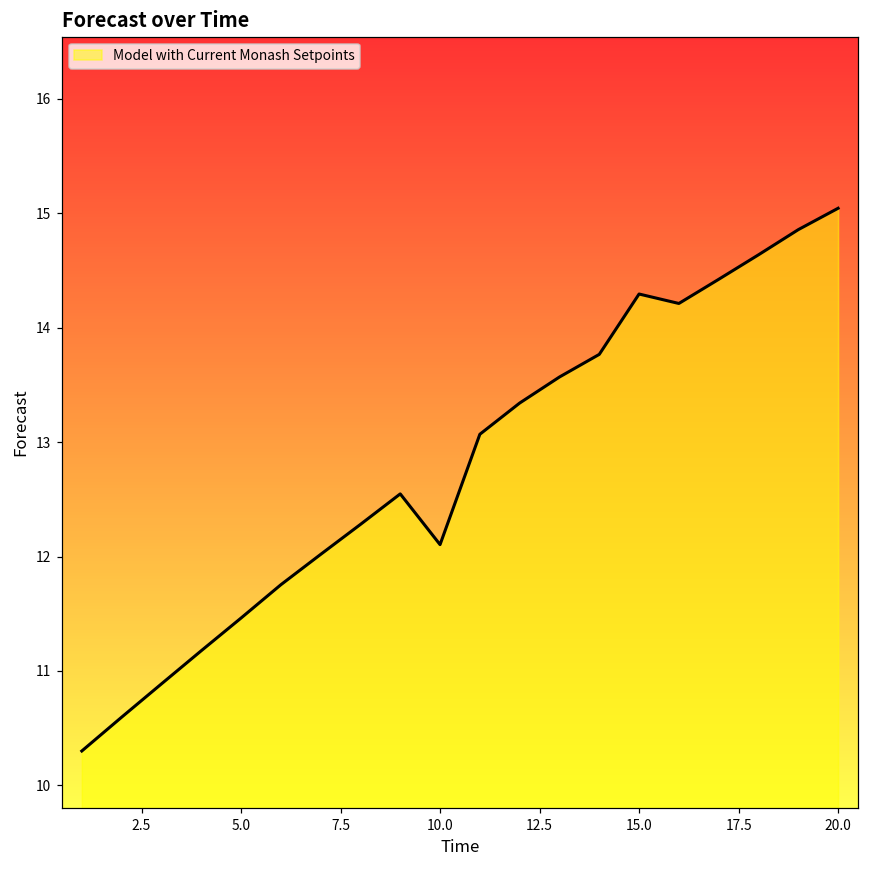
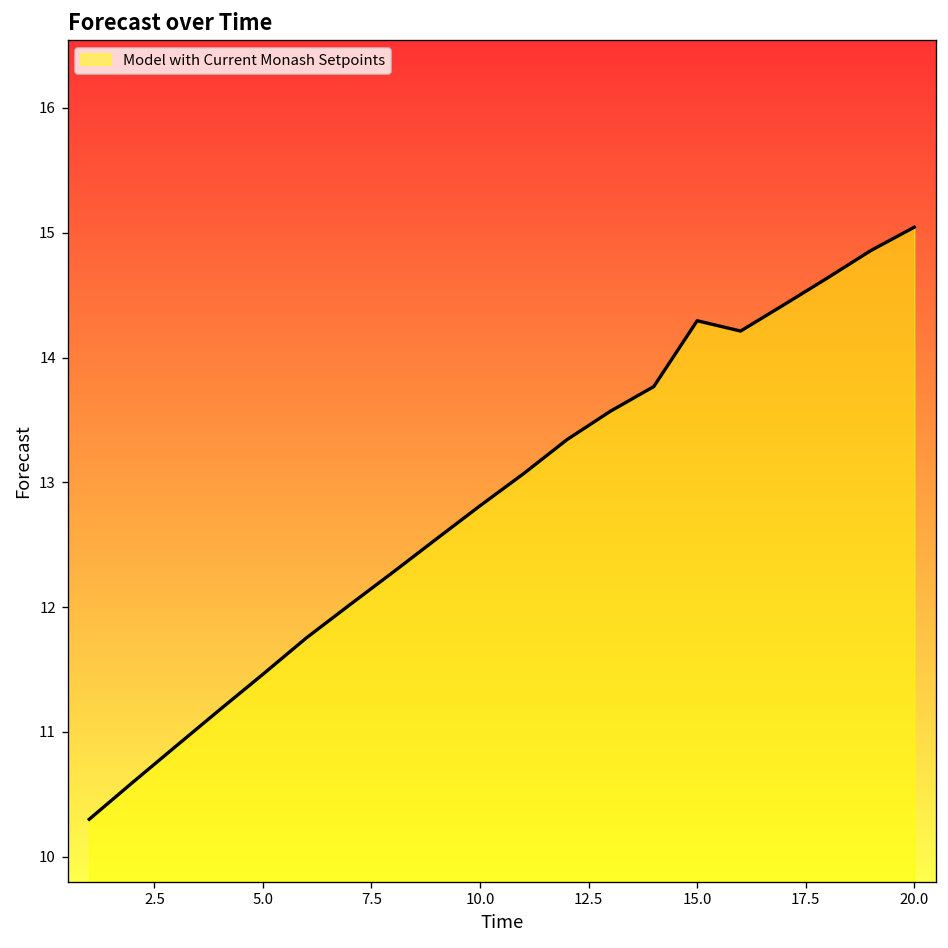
  {
    "5.0": 11.46,
-   "10.0": 12.10,
+   "10.0": 12.81,
    "15.0": 14.29,
    "20.0": 15.04
  }
